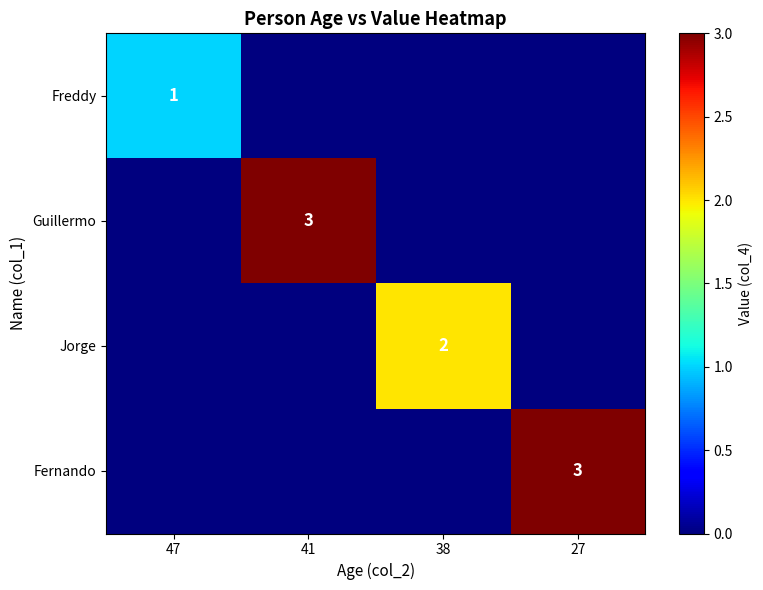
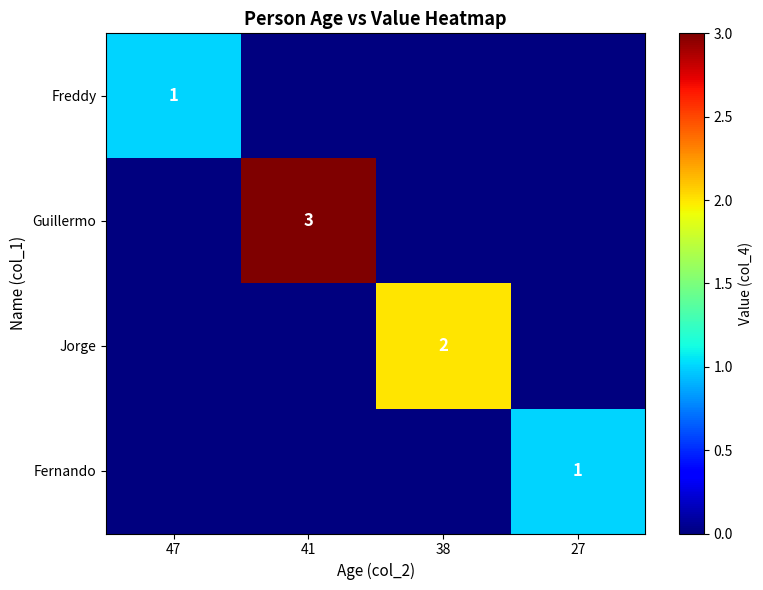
  {
    "Freddy": {
      "47": 1
    },
    "Guillermo": {
      "41": 3
    },
    "Jorge": {
      "38": 2
    },
    "Fernando": {
-     "27": 3
+     "27": 1
    }
  }
